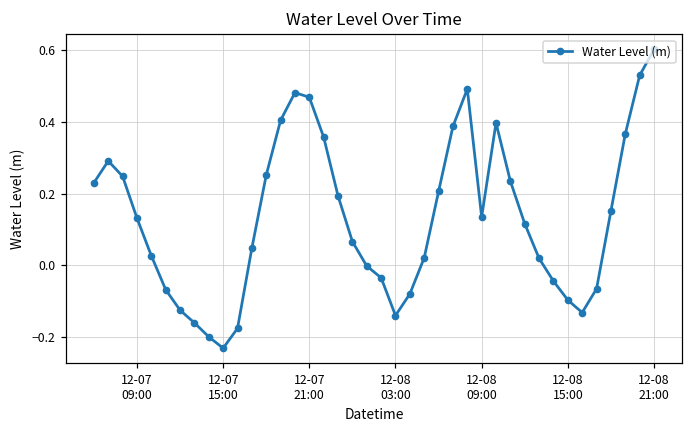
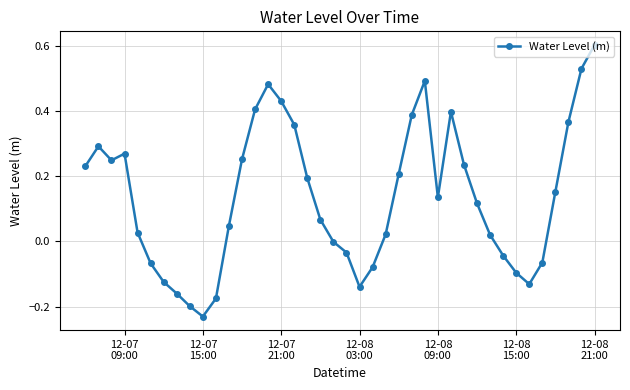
  {
-   "12-07 09:00": 0.13,
+   "12-07 09:00": 0.27,
    "12-07 15:00": -0.23,
-   "12-07 21:00": 0.47,
+   "12-07 21:00": 0.43,
    "12-08 03:00": -0.14,
    "12-08 09:00": 0.14,
    "12-08 15:00": -0.10
  }
